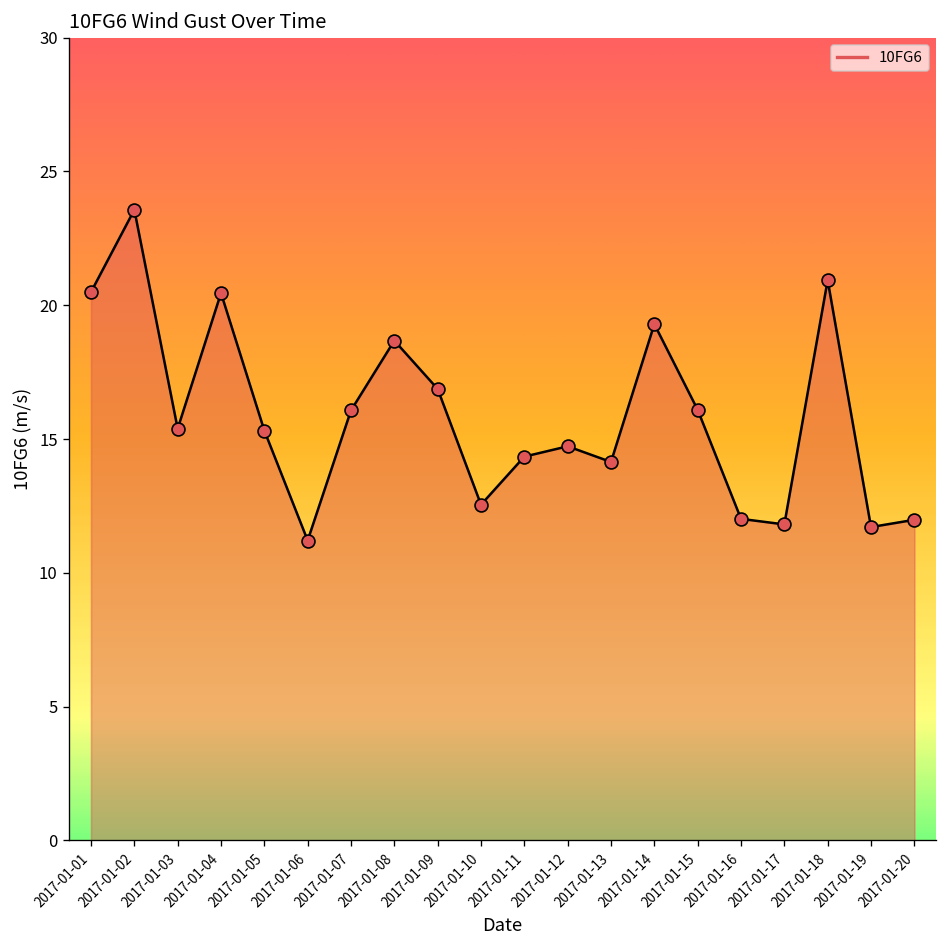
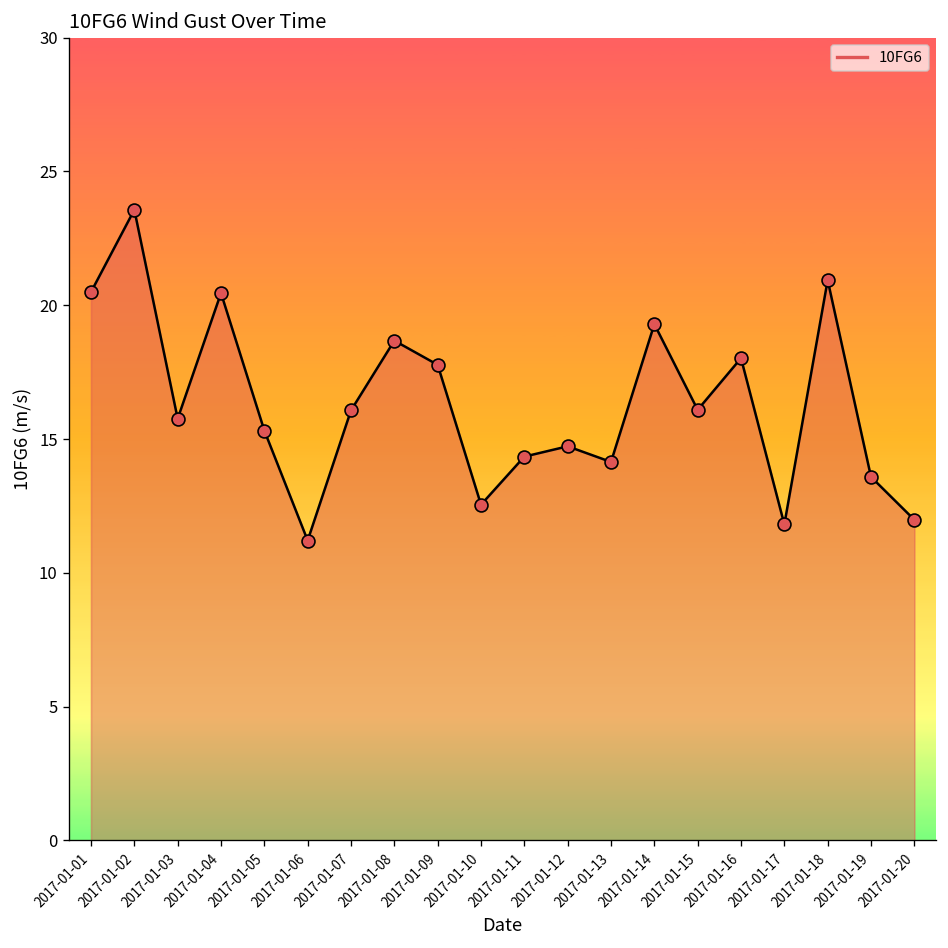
  {
    "2017-01-01": 20.5,
    "2017-01-02": 23.6,
-   "2017-01-03": 15.4,
+   "2017-01-03": 15.8,
    "2017-01-04": 20.5,
    "2017-01-05": 15.3,
    "2017-01-06": 11.2,
    "2017-01-07": 16.1,
    "2017-01-08": 18.7,
-   "2017-01-09": 16.9,
+   "2017-01-09": 17.8,
    "2017-01-10": 12.5,
    "2017-01-11": 14.3,
    "2017-01-12": 14.7,
    "2017-01-13": 14.1,
    "2017-01-14": 19.3,
    "2017-01-15": 16.1,
-   "2017-01-16": 12.0,
+   "2017-01-16": 18.0,
    "2017-01-17": 11.8,
    "2017-01-18": 20.9,
-   "2017-01-19": 11.7,
+   "2017-01-19": 13.6,
    "2017-01-20": 12.0
  }
